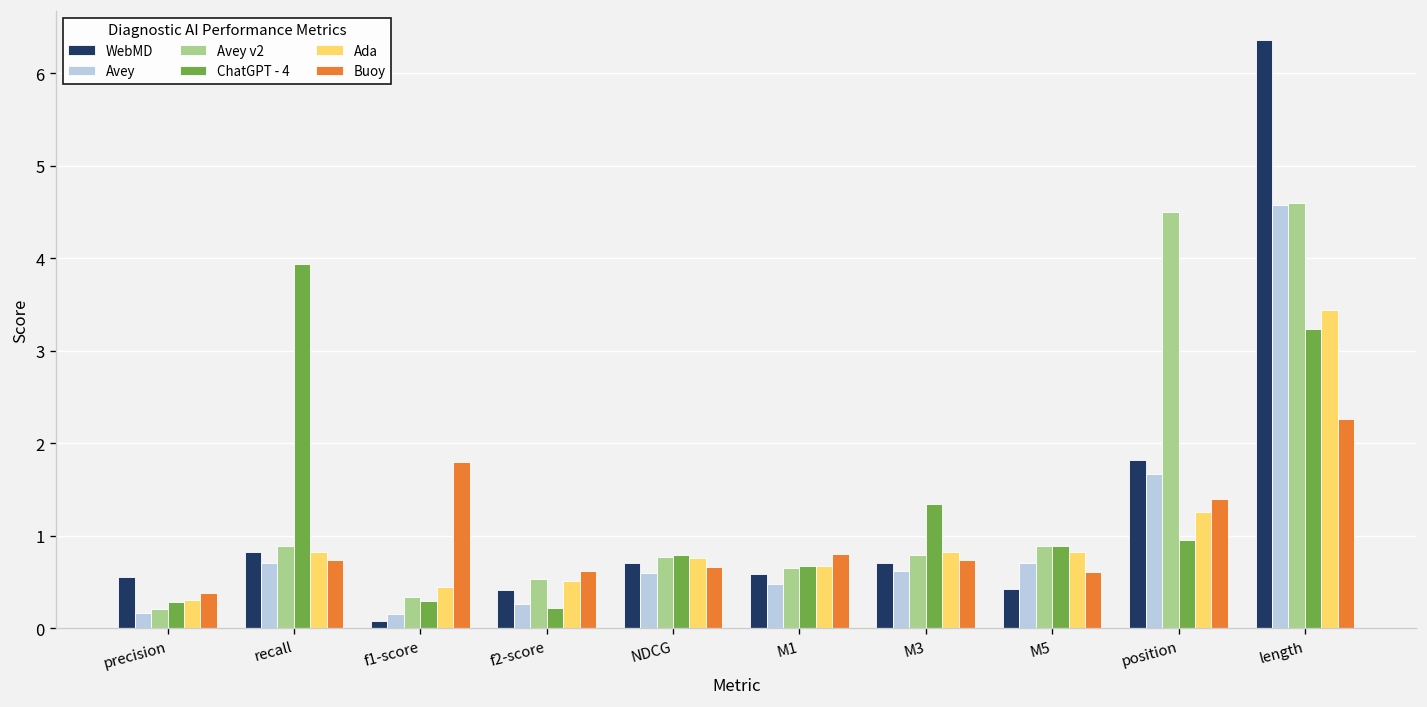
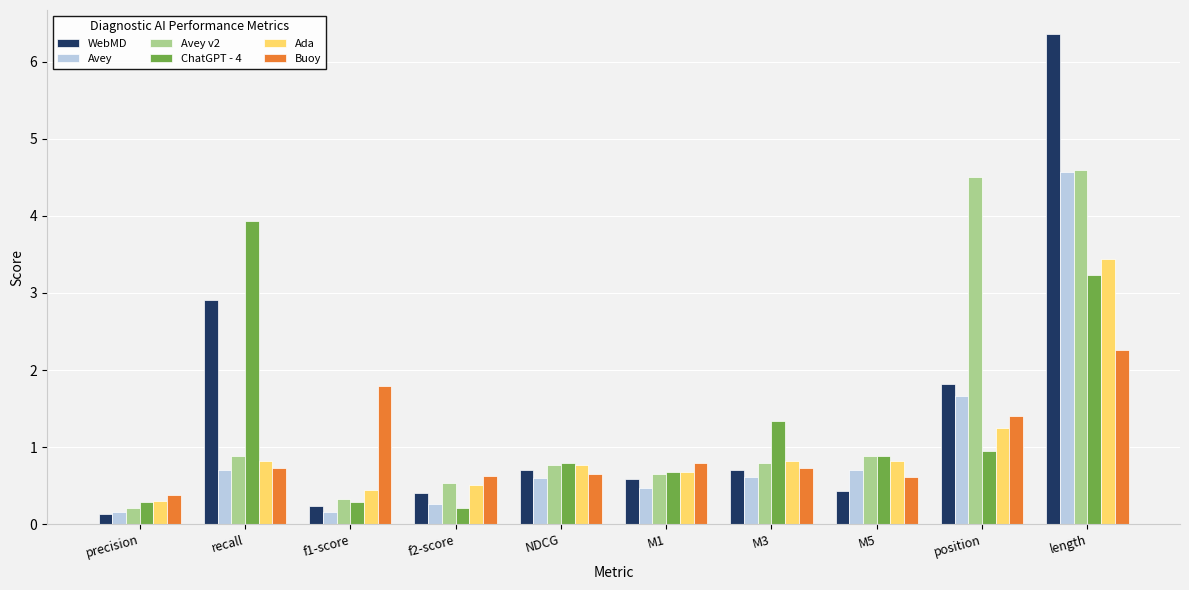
  {
    "WebMD": {
-     "precision": 0.5,
-     "recall": 0.8,
-     "f1-score": 0.1,
+     "precision": 0.1,
+     "recall": 2.9,
+     "f1-score": 0.2,
      "f2-score": 0.4,
      "NDCG": 0.7,
      "M1": 0.6,
      "M3": 0.7,
      "M5": 0.4,
      "position": 1.8,
      "length": 6.4
    },
    "Avey": {
      "precision": 0.2,
      "recall": 0.7,
      "f1-score": 0.2,
      "f2-score": 0.3,
      "NDCG": 0.6,
      "M1": 0.5,
      "M3": 0.6,
      "M5": 0.7,
      "position": 1.7,
      "length": 4.6
    },
    "Avey v2": {
      "precision": 0.2,
      "recall": 0.9,
      "f1-score": 0.3,
      "f2-score": 0.5,
      "NDCG": 0.8,
      "M1": 0.6,
      "M3": 0.8,
      "M5": 0.9,
      "position": 4.5,
      "length": 4.6
    },
    "ChatGPT - 4": {
      "precision": 0.3,
      "recall": 3.9,
      "f1-score": 0.3,
      "f2-score": 0.2,
      "NDCG": 0.8,
      "M1": 0.7,
      "M3": 1.3,
      "M5": 0.9,
      "position": 1.0,
      "length": 3.2
    },
    "Ada": {
      "precision": 0.3,
      "recall": 0.8,
      "f1-score": 0.4,
      "f2-score": 0.5,
      "NDCG": 0.8,
      "M1": 0.7,
      "M3": 0.8,
      "M5": 0.8,
      "position": 1.3,
      "length": 3.4
    },
    "Buoy": {
      "precision": 0.4,
      "recall": 0.7,
      "f1-score": 1.8,
      "f2-score": 0.6,
      "NDCG": 0.7,
      "M1": 0.8,
      "M3": 0.7,
      "M5": 0.6,
      "position": 1.4,
      "length": 2.3
    }
  }
